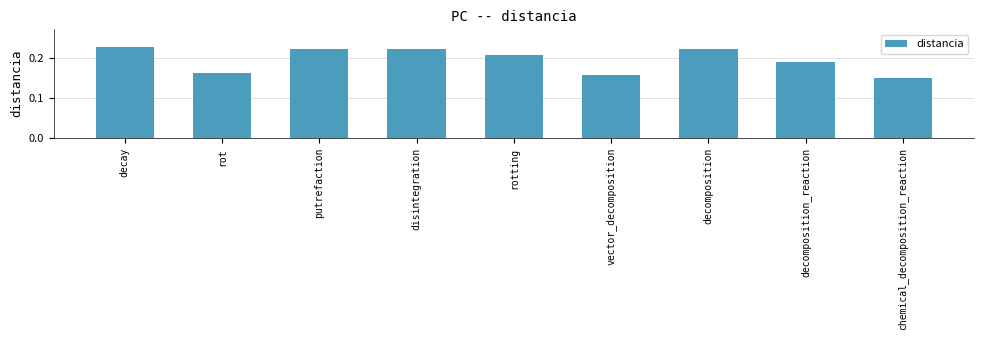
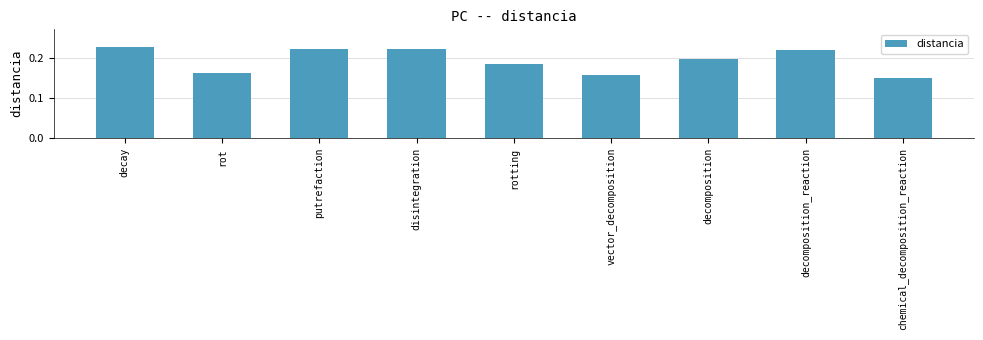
  {
    "decay": 0.23,
    "rot": 0.16,
    "putrefaction": 0.22,
    "disintegration": 0.22,
-   "rotting": 0.21,
+   "rotting": 0.18,
    "vector_decomposition": 0.16,
-   "decomposition": 0.22,
-   "decomposition_reaction": 0.19,
+   "decomposition": 0.20,
+   "decomposition_reaction": 0.22,
    "chemical_decomposition_reaction": 0.15
  }
